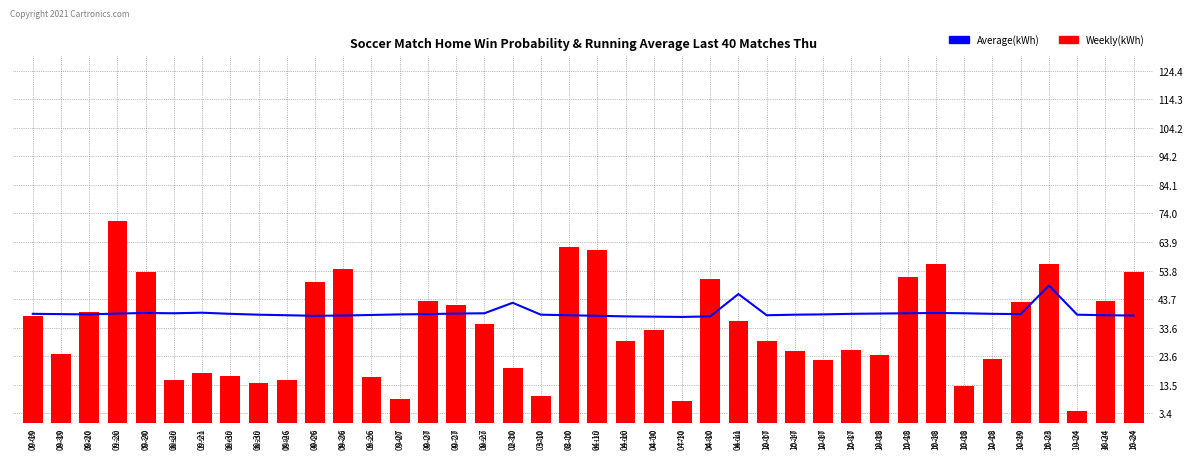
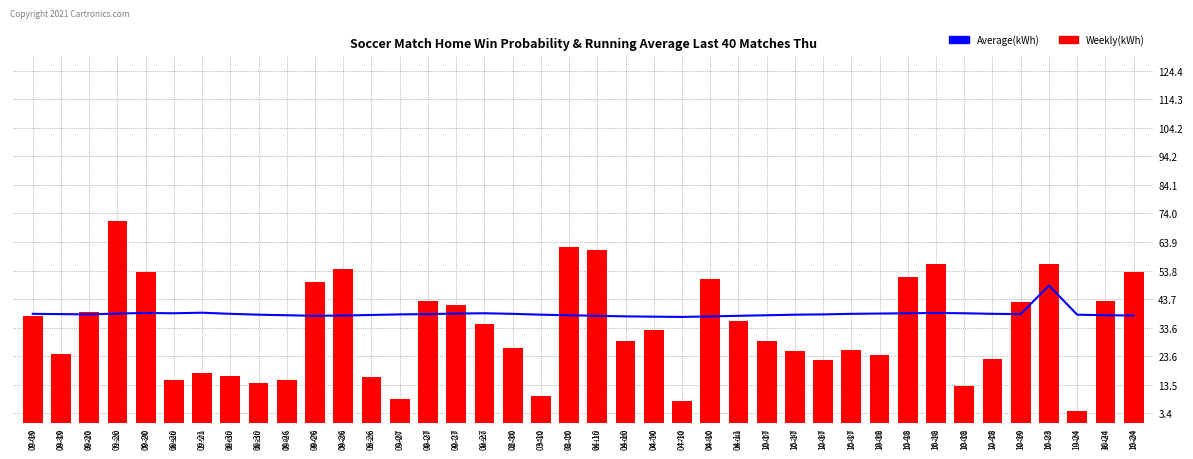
  {
    "Average(kWh)": {
      "09-21": 39,
-     "02-10": 42,
-     "04-11": 46,
+     "02-10": 39,
+     "04-11": 38,
      "10-19": 38,
      "10-23": 49
    },
    "Weekly(kWh)": {
-     "02-10": 19.350
+     "02-10": 26.560
    }
  }
